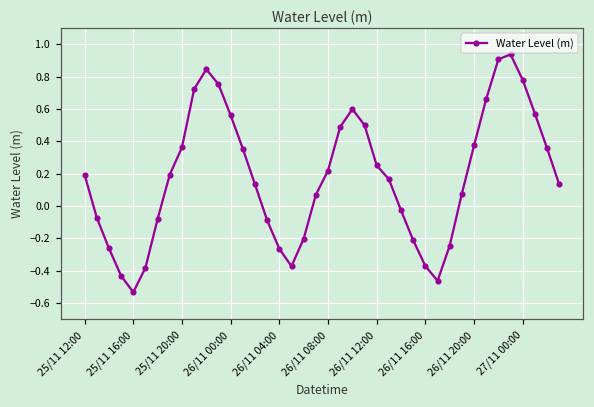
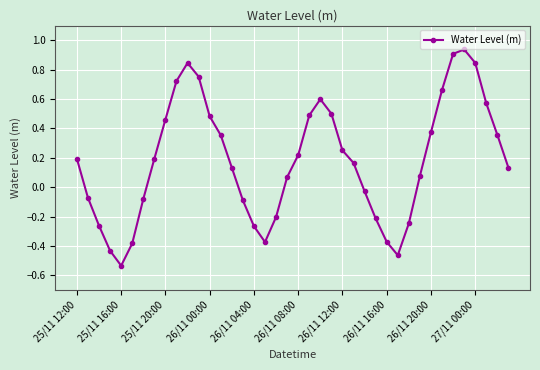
  {
    "25/11 12:00": 0.19,
    "25/11 16:00": -0.53,
-   "25/11 20:00": 0.36,
-   "26/11 00:00": 0.56,
+   "25/11 20:00": 0.46,
+   "26/11 00:00": 0.48,
    "26/11 04:00": -0.26,
    "26/11 08:00": 0.22,
    "26/11 12:00": 0.25,
    "26/11 16:00": -0.37,
    "26/11 20:00": 0.37,
-   "27/11 00:00": 0.78
+   "27/11 00:00": 0.85
  }
